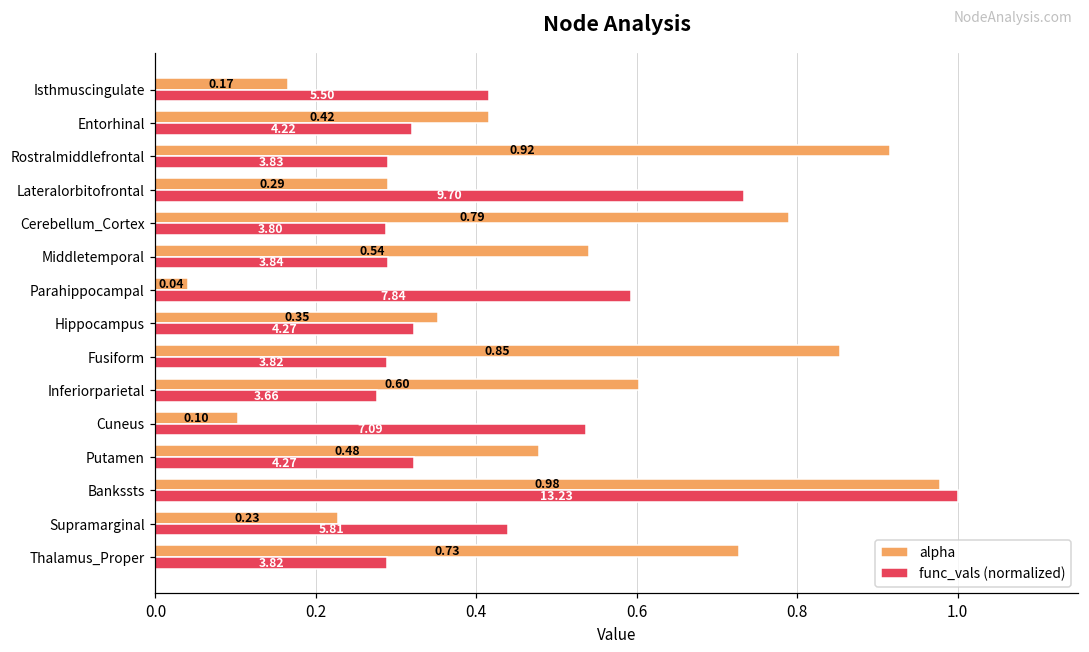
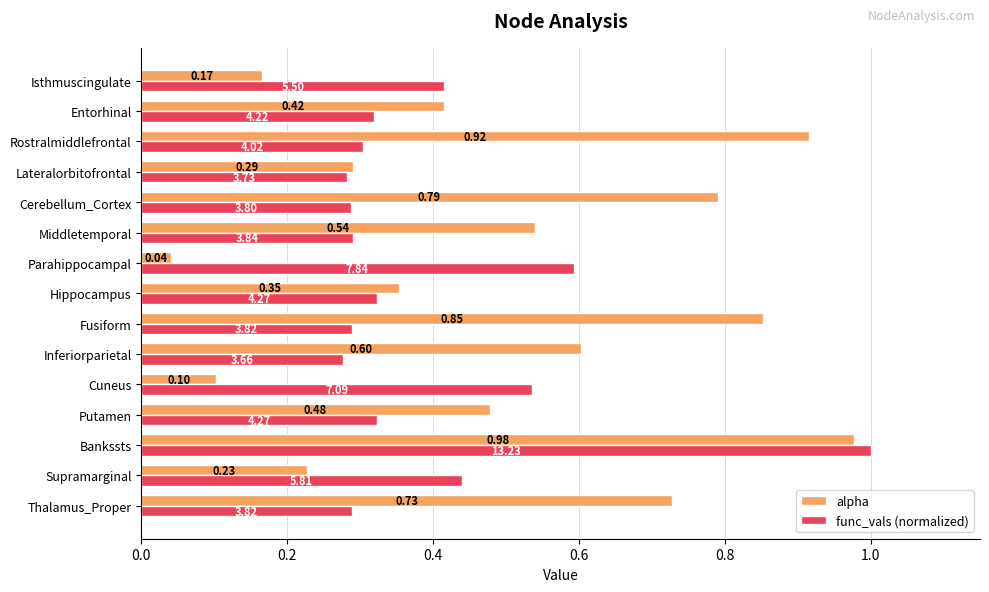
  {
    "alpha": {
      "Isthmuscingulate": 0.17,
      "Entorhinal": 0.42,
      "Rostralmiddlefrontal": 0.92,
      "Lateralorbitofrontal": 0.29,
      "Cerebellum_Cortex": 0.79,
      "Middletemporal": 0.54,
      "Parahippocampal": 0.04,
      "Hippocampus": 0.35,
      "Fusiform": 0.85,
      "Inferiorparietal": 0.60,
      "Cuneus": 0.10,
      "Putamen": 0.48,
      "Bankssts": 0.98,
      "Supramarginal": 0.23,
      "Thalamus_Proper": 0.73
    },
    "func_vals (normalized)": {
-     "Rostralmiddlefrontal": 3.83,
-     "Lateralorbitofrontal": 9.70
+     "Rostralmiddlefrontal": 4.02,
+     "Lateralorbitofrontal": 3.73
    }
  }
